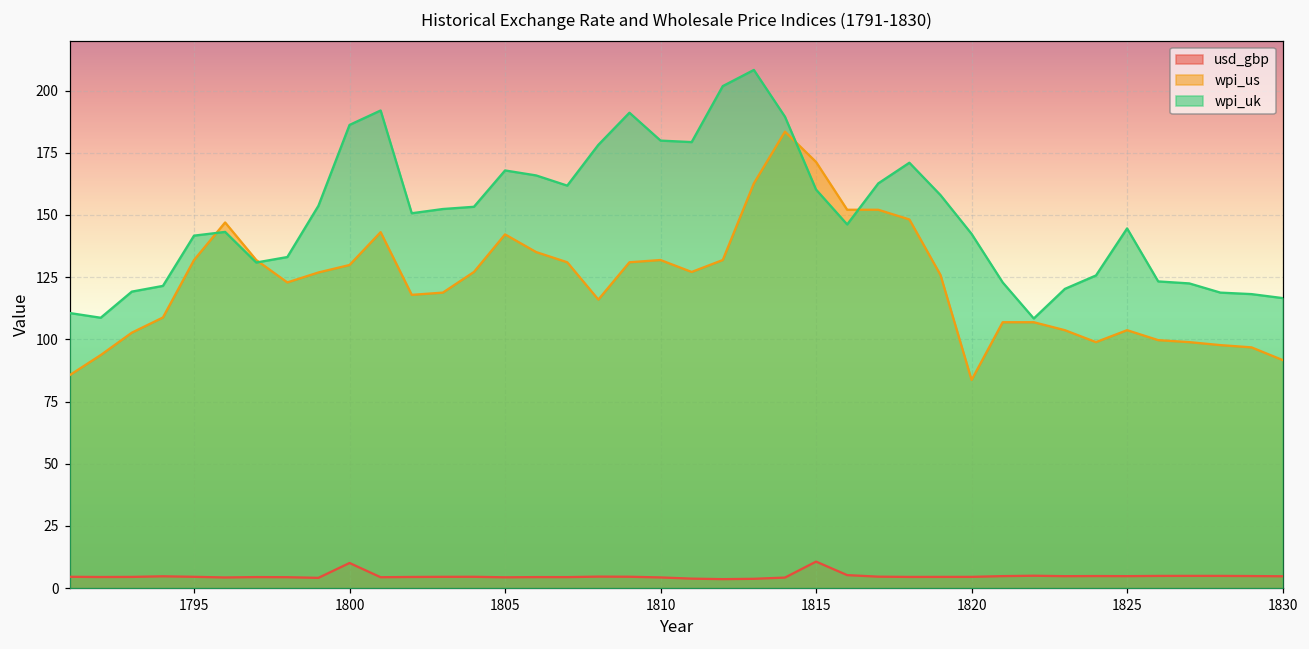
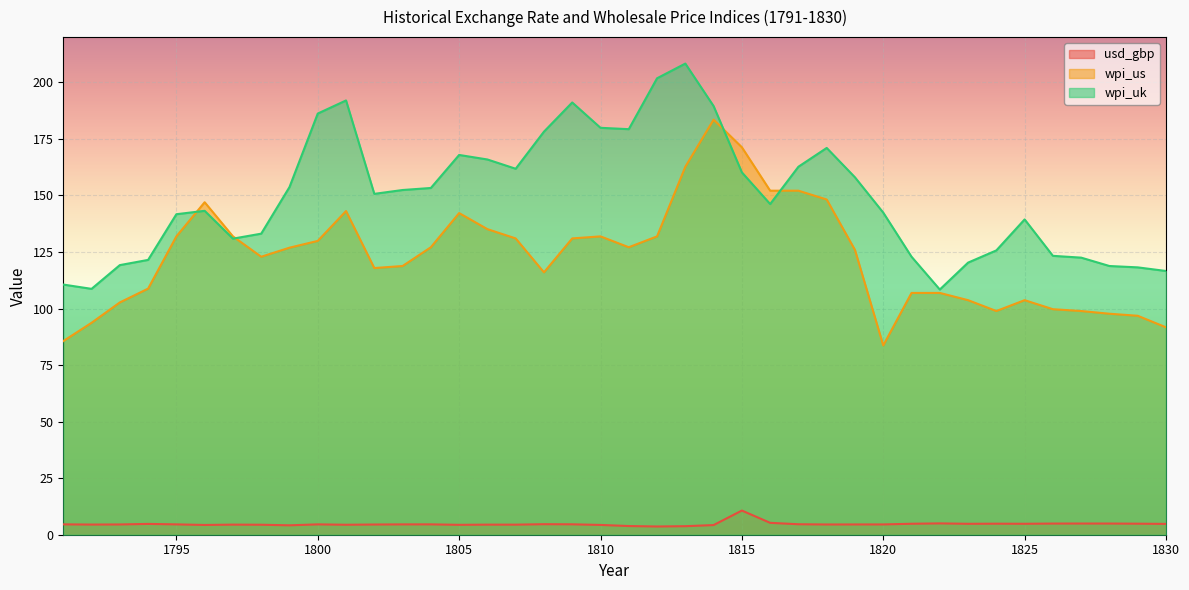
  {
    "usd_gbp": {
      "1795": 5,
-     "1800": 10,
+     "1800": 5,
      "1805": 4,
      "1810": 4,
      "1815": 11,
      "1820": 5,
      "1825": 5,
      "1830": 5
    },
    "wpi_us": {
      "1795": 132,
      "1800": 130,
      "1805": 142,
      "1810": 132,
      "1815": 171,
      "1820": 84,
      "1825": 104,
      "1830": 92
    },
    "wpi_uk": {
      "1795": 142,
      "1800": 186,
      "1805": 168,
      "1810": 180,
      "1815": 160,
      "1820": 142,
-     "1825": 145,
+     "1825": 139,
      "1830": 117
    }
  }
